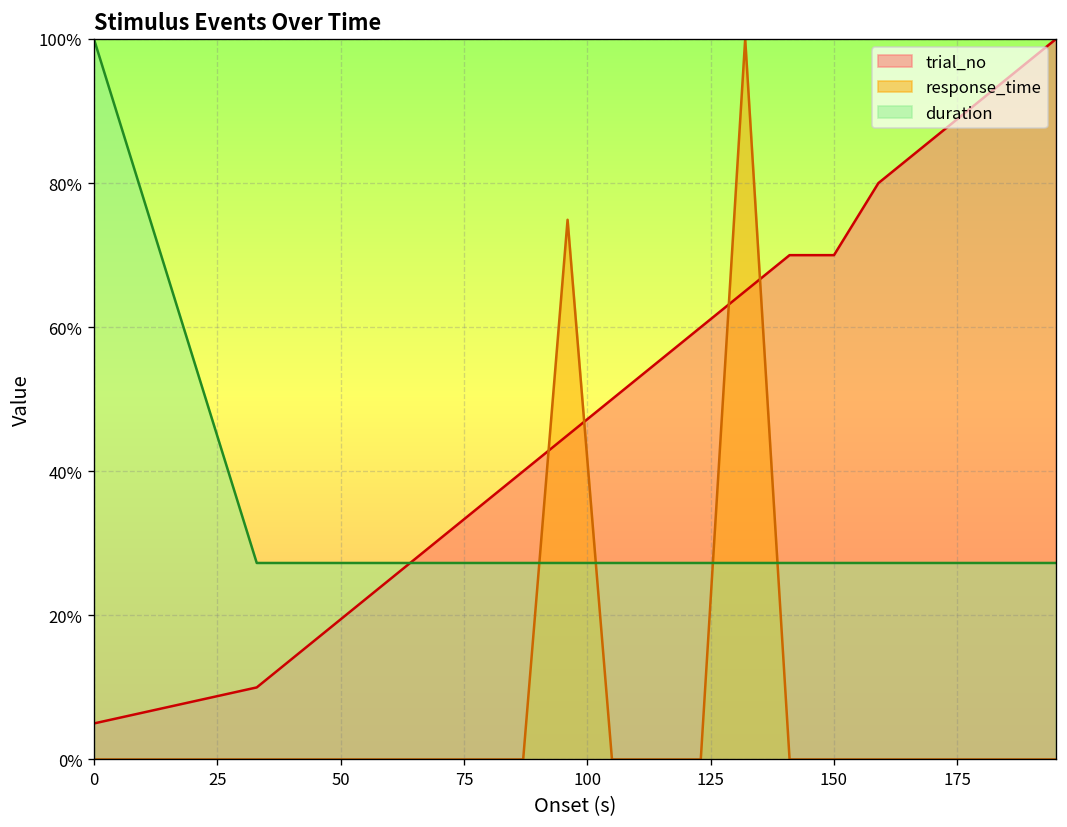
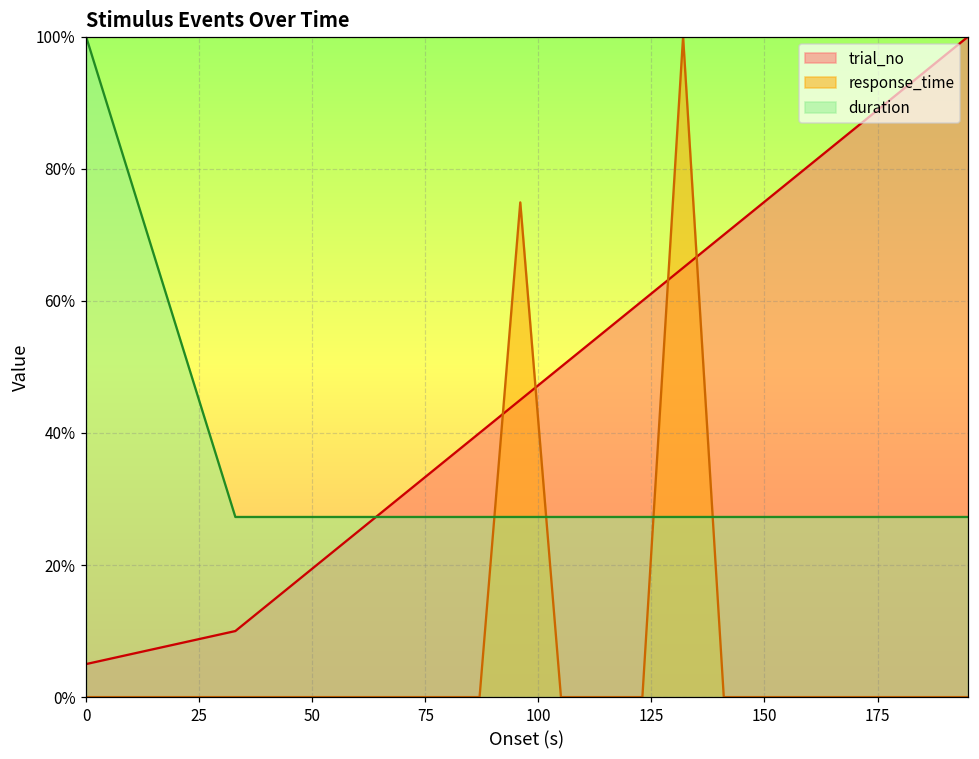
  {
    "trial_no": {
      "0": "5%",
-     "150": "70%"
+     "150": "75%"
    },
    "response_time": {
      "0": "0%",
      "150": "0%"
    },
    "duration": {
      "0": "100%",
      "150": "27%"
    }
  }
